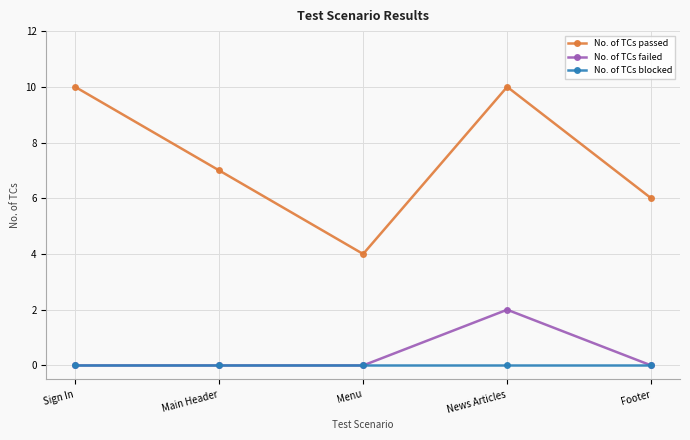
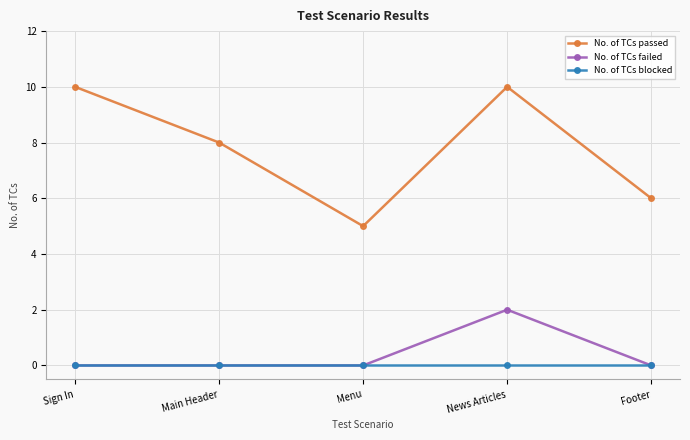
  {
    "No. of TCs passed": {
      "Sign In": 10,
-     "Main Header": 7,
-     "Menu": 4,
+     "Main Header": 8,
+     "Menu": 5,
      "News Articles": 10,
      "Footer": 6
    },
    "No. of TCs failed": {
      "News Articles": 2
    },
    "No. of TCs blocked": {
      "News Articles": 0
    }
  }
